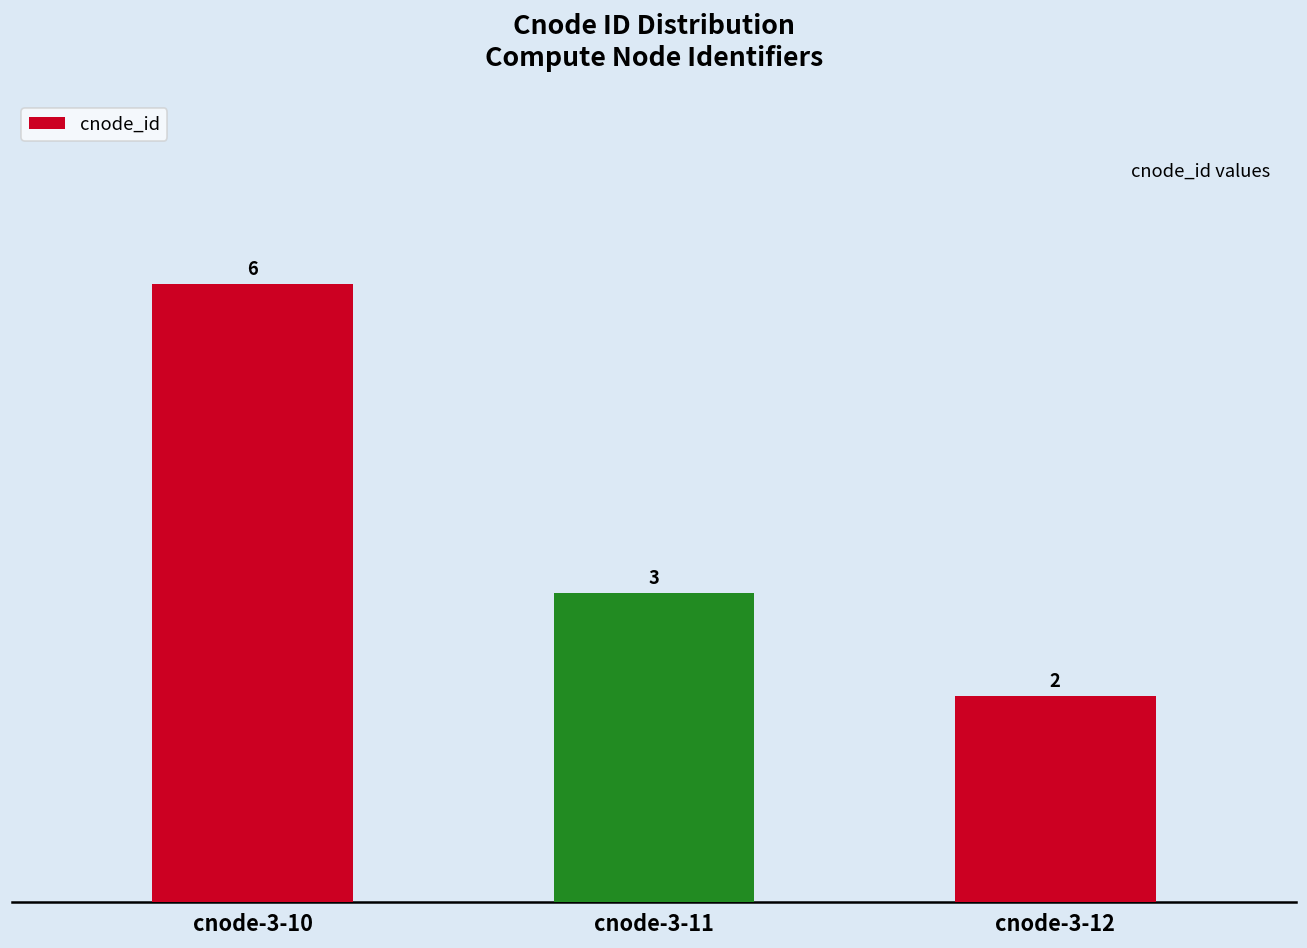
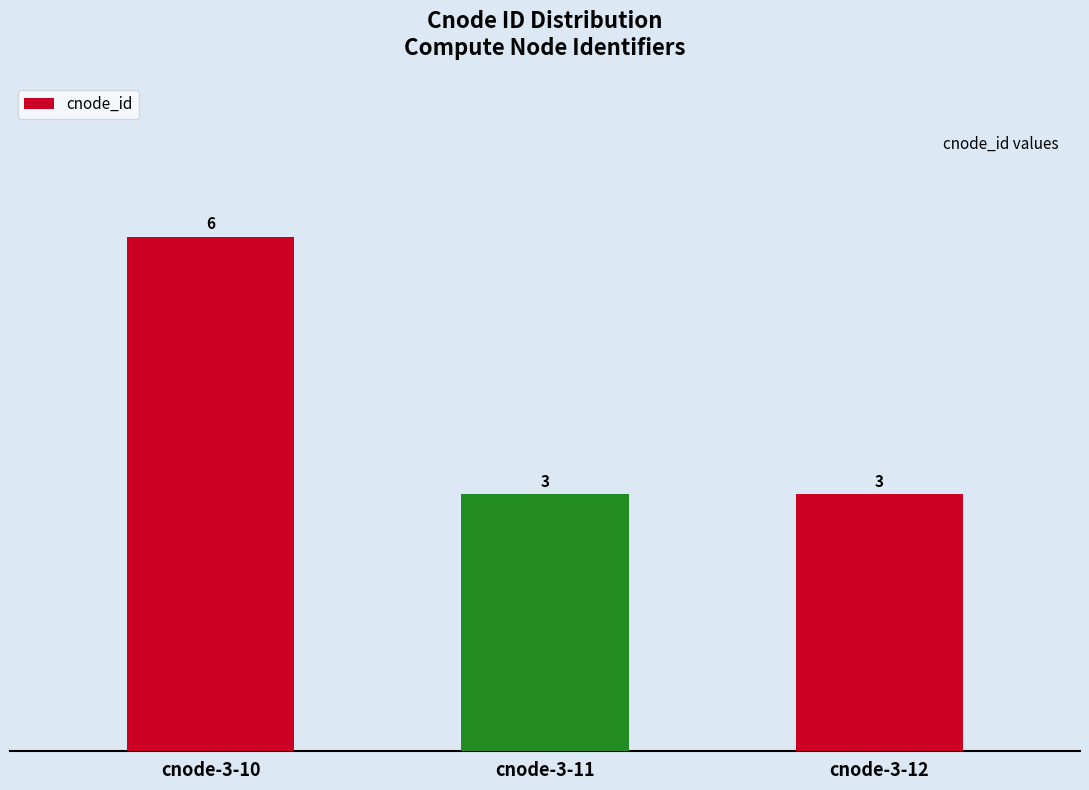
  {
    "cnode-3-10": 6,
    "cnode-3-11": 3,
-   "cnode-3-12": 2
+   "cnode-3-12": 3
  }
